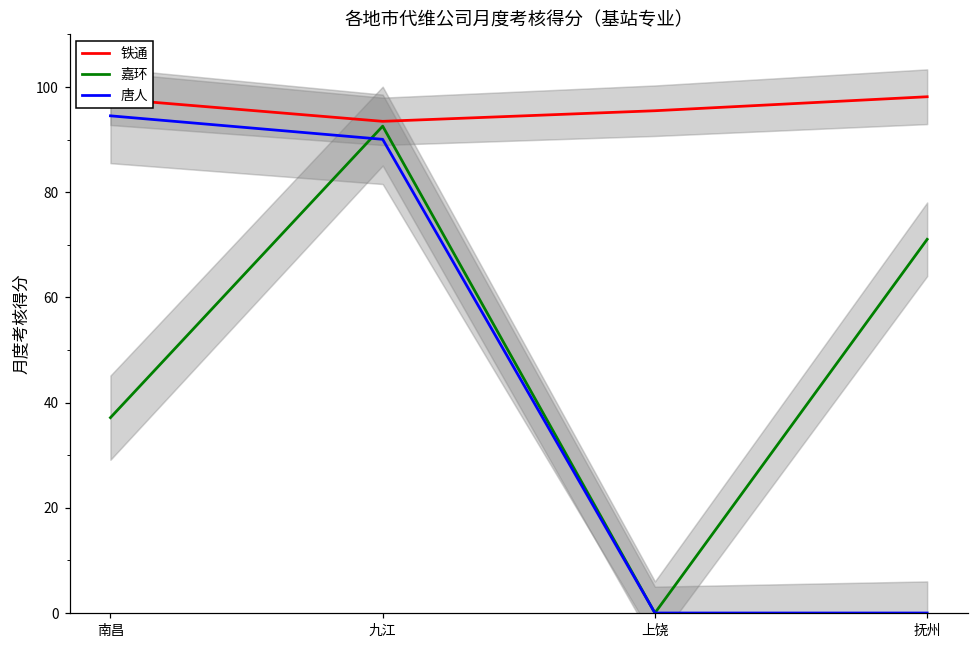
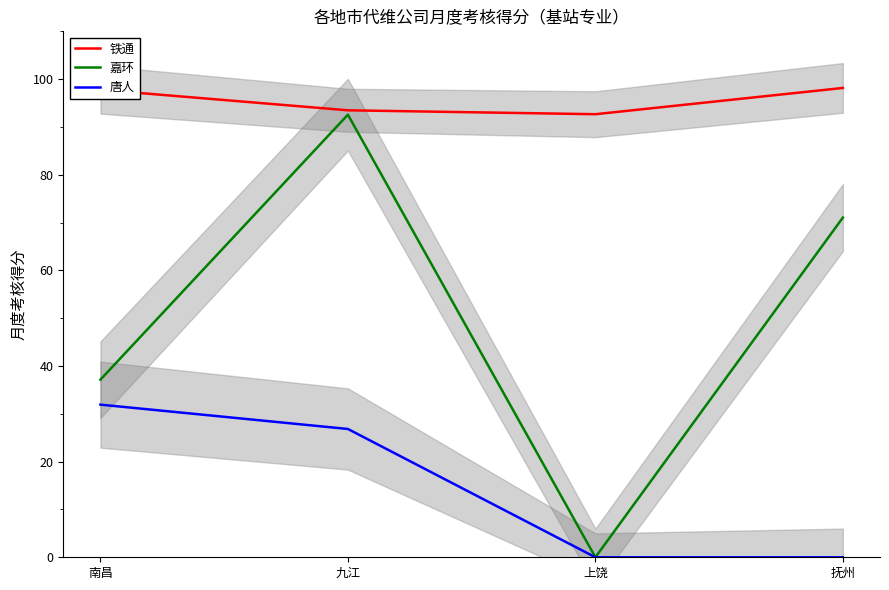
  {
    "铁通": {
      "九江": 93,
-     "上饶": 95,
+     "上饶": 93,
      "抚州": 98
    },
    "嘉环": {
      "南昌": 37,
      "九江": 93,
      "抚州": 71
    },
    "唐人": {
-     "南昌": 95,
-     "九江": 90,
+     "南昌": 32,
+     "九江": 27,
      "抚州": 0
    }
  }
